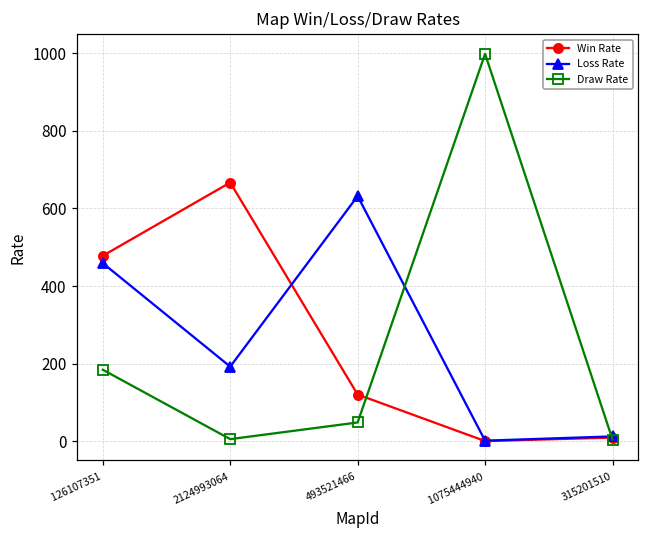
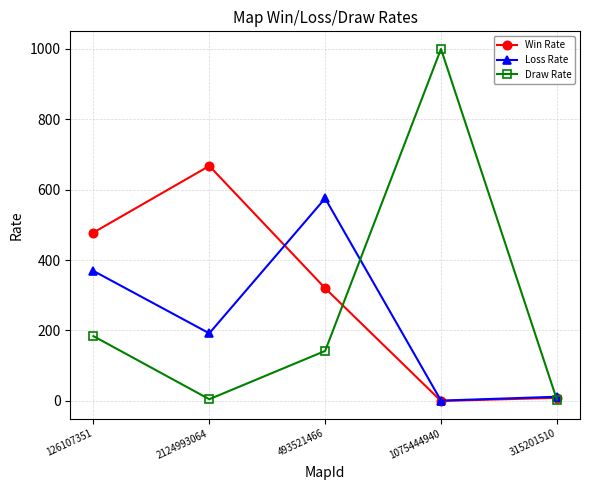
  {
    "Win Rate": {
      "126107351": 480,
      "2124993064": 670,
-     "493521466": 120
+     "493521466": 320
    },
    "Loss Rate": {
-     "126107351": 460,
+     "126107351": 370,
      "2124993064": 190,
-     "493521466": 630
+     "493521466": 580
    },
    "Draw Rate": {
      "126107351": 180,
      "2124993064": 10,
-     "493521466": 50,
+     "493521466": 140,
      "1075444940": 1000
    }
  }
